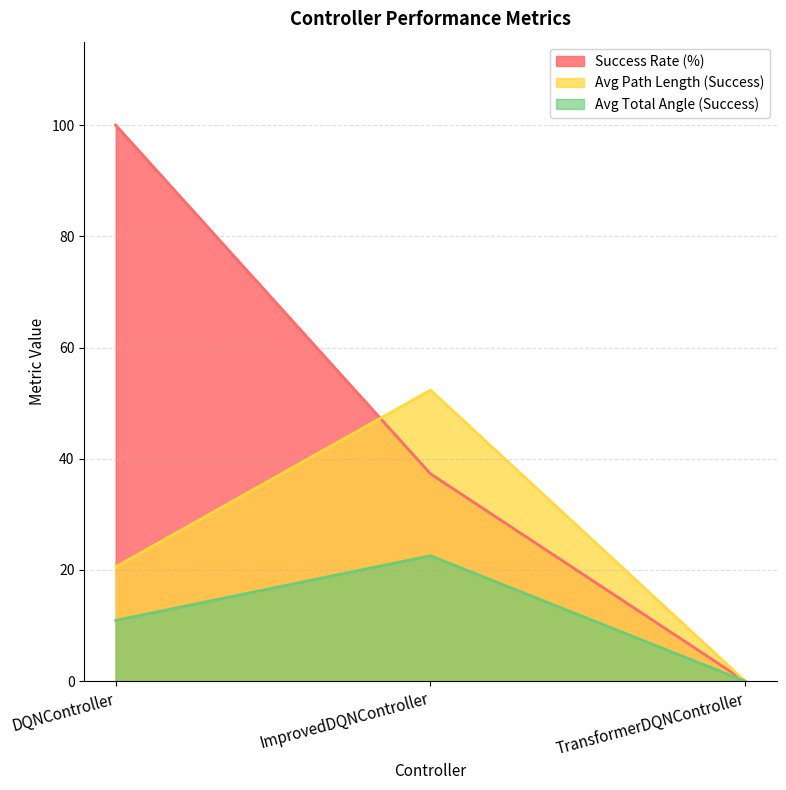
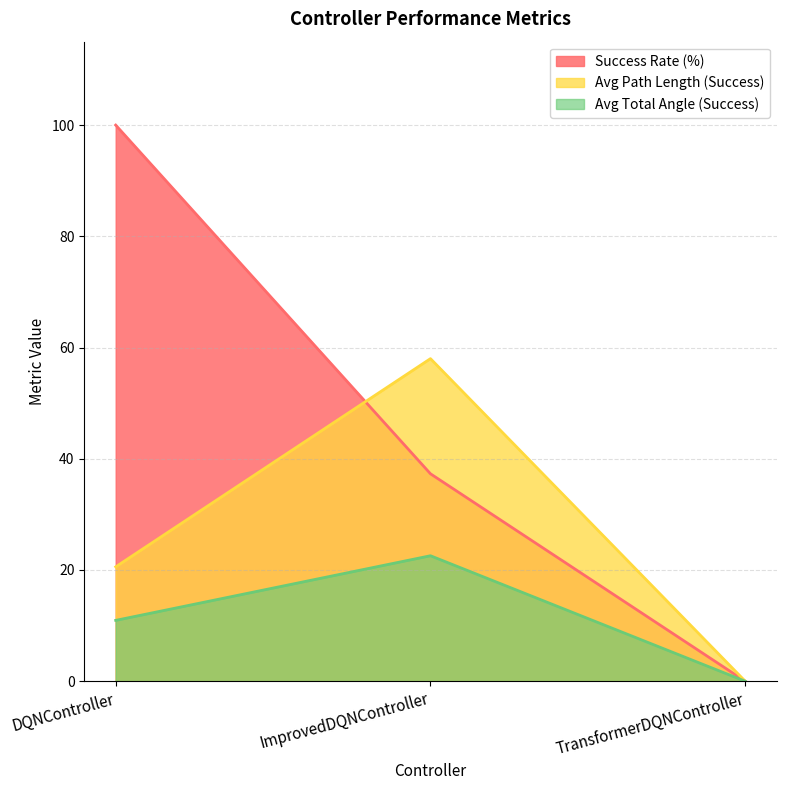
  {
    "Success Rate (%)": {
      "DQNController": 100,
      "ImprovedDQNController": 37
    },
    "Avg Path Length (Success)": {
      "DQNController": 21,
-     "ImprovedDQNController": 52
+     "ImprovedDQNController": 58
    },
    "Avg Total Angle (Success)": {
      "DQNController": 11,
      "ImprovedDQNController": 23
    }
  }
